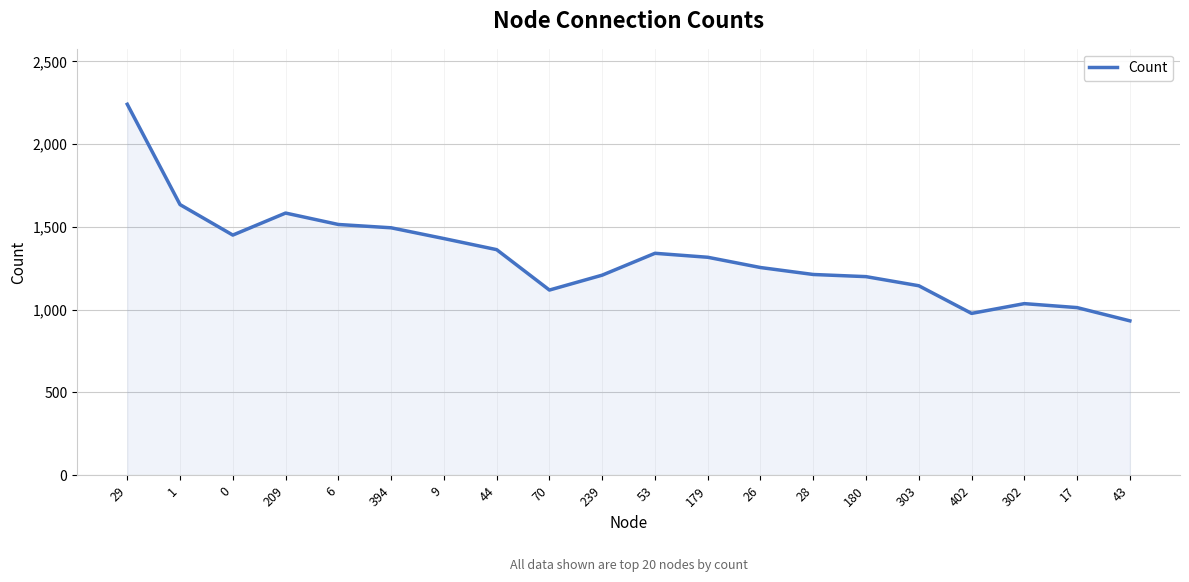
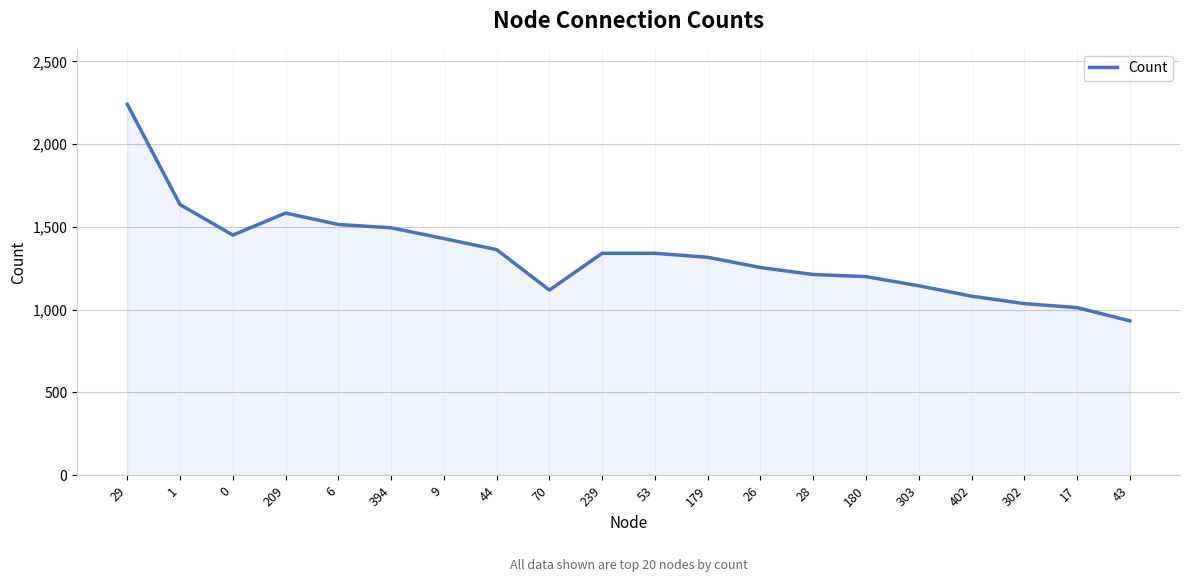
  {
    "29": "2,240",
    "1": "1,630",
    "0": "1,450",
    "209": "1,580",
    "6": "1,510",
    "394": "1,490",
    "9": "1,430",
    "44": "1,360",
    "70": "1,120",
-   "239": "1,210",
+   "239": "1,340",
    "53": "1,340",
    "179": "1,320",
    "26": "1,250",
    "28": "1,210",
    "180": "1,200",
    "303": "1,140",
-   "402": "980",
+   "402": "1,080",
    "302": "1,040",
    "17": "1,010",
    "43": "930"
  }
